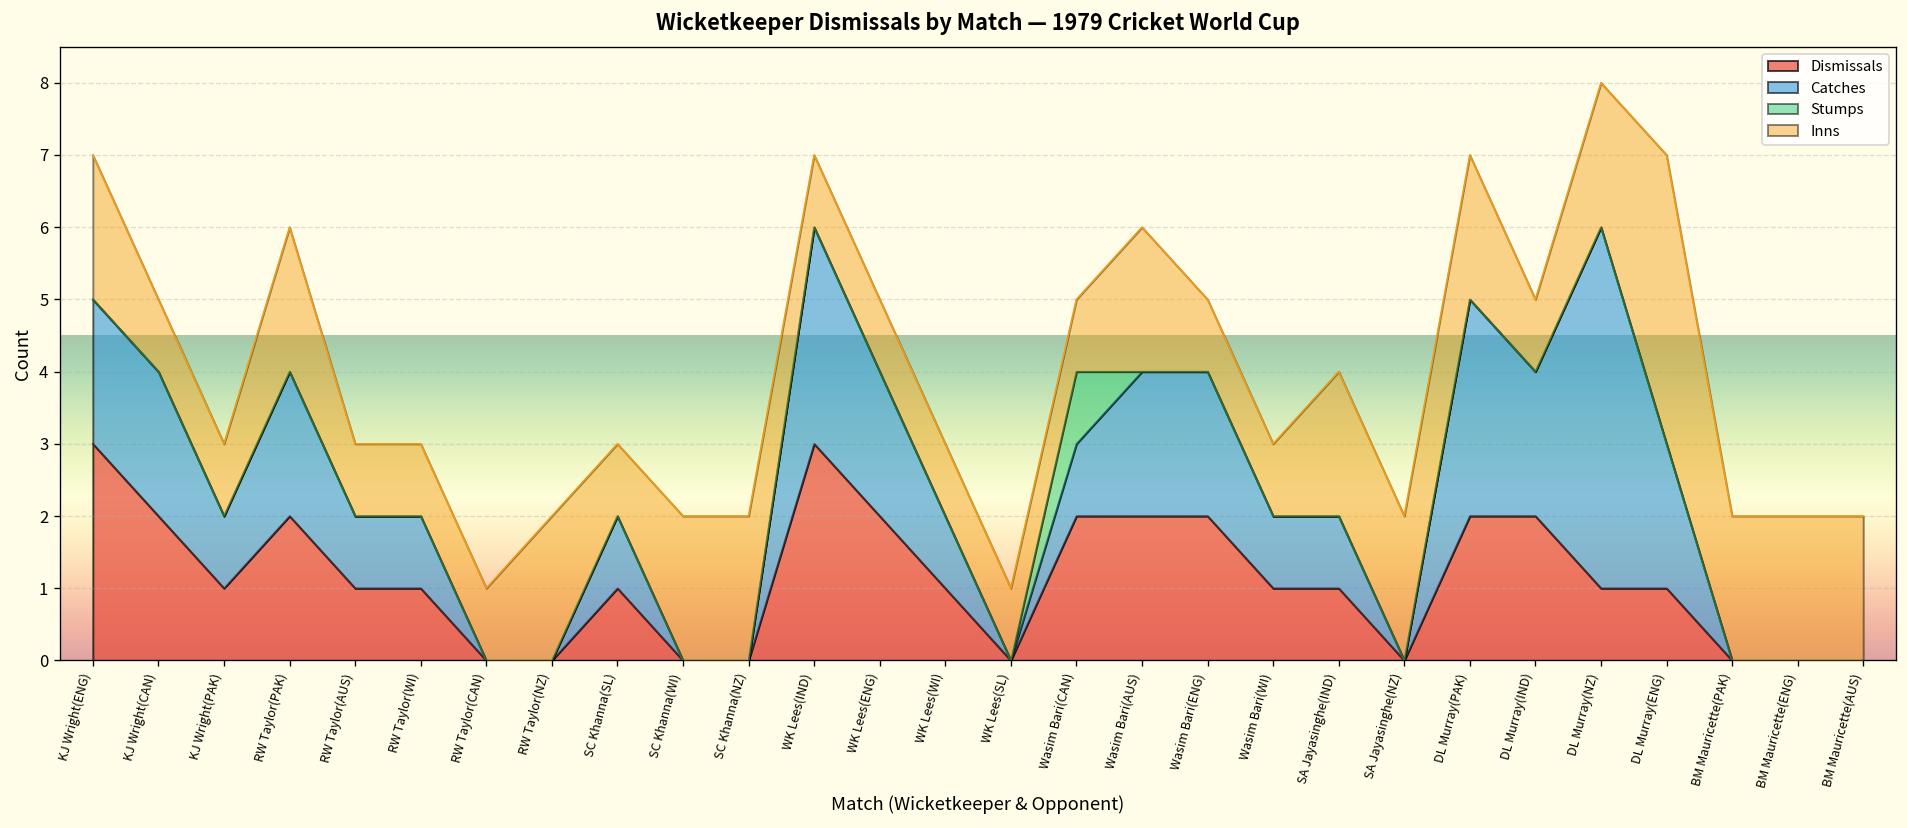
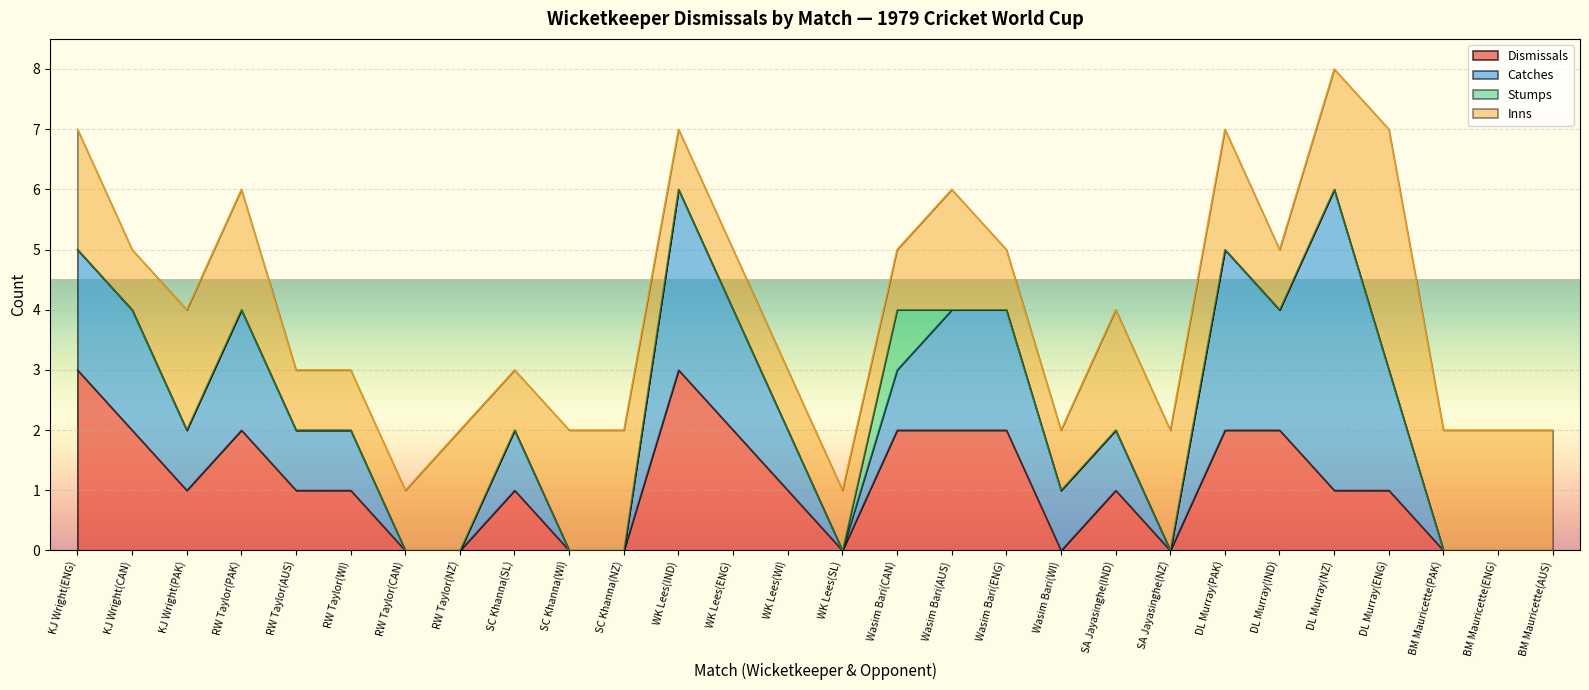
  {
    "Dismissals": {
      "KJ Wright(ENG)": 3,
      "KJ Wright(CAN)": 2,
      "KJ Wright(PAK)": 1,
      "RW Taylor(PAK)": 2,
      "RW Taylor(AUS)": 1,
      "RW Taylor(WI)": 1,
      "SC Khanna(SL)": 1,
      "WK Lees(IND)": 3,
      "WK Lees(ENG)": 2,
      "WK Lees(WI)": 1,
      "Wasim Bari(CAN)": 2,
      "Wasim Bari(AUS)": 2,
      "Wasim Bari(ENG)": 2,
-     "Wasim Bari(WI)": 1,
+     "Wasim Bari(WI)": 0,
      "SA Jayasinghe(IND)": 1,
      "DL Murray(PAK)": 2,
      "DL Murray(IND)": 2,
      "DL Murray(NZ)": 1,
      "DL Murray(ENG)": 1
    },
    "Catches": {
      "Wasim Bari(CAN)": 1
    },
    "Stumps": {
      "Wasim Bari(CAN)": 1
    },
    "Inns": {
      "KJ Wright(ENG)": 2,
      "KJ Wright(CAN)": 1,
-     "KJ Wright(PAK)": 1,
+     "KJ Wright(PAK)": 2,
      "RW Taylor(PAK)": 2,
      "RW Taylor(AUS)": 1,
      "RW Taylor(WI)": 1,
      "RW Taylor(CAN)": 1,
      "RW Taylor(NZ)": 2,
      "SC Khanna(SL)": 1,
      "SC Khanna(WI)": 2,
      "SC Khanna(NZ)": 2,
      "WK Lees(IND)": 1,
      "WK Lees(ENG)": 1,
      "WK Lees(WI)": 1,
      "WK Lees(SL)": 1,
      "Wasim Bari(CAN)": 1,
      "Wasim Bari(AUS)": 2,
      "Wasim Bari(ENG)": 1,
      "Wasim Bari(WI)": 1,
      "SA Jayasinghe(IND)": 2,
      "SA Jayasinghe(NZ)": 2,
      "DL Murray(PAK)": 2,
      "DL Murray(IND)": 1,
      "DL Murray(NZ)": 2,
      "DL Murray(ENG)": 4,
      "BM Mauricette(PAK)": 2,
      "BM Mauricette(ENG)": 2,
      "BM Mauricette(AUS)": 2
    }
  }
